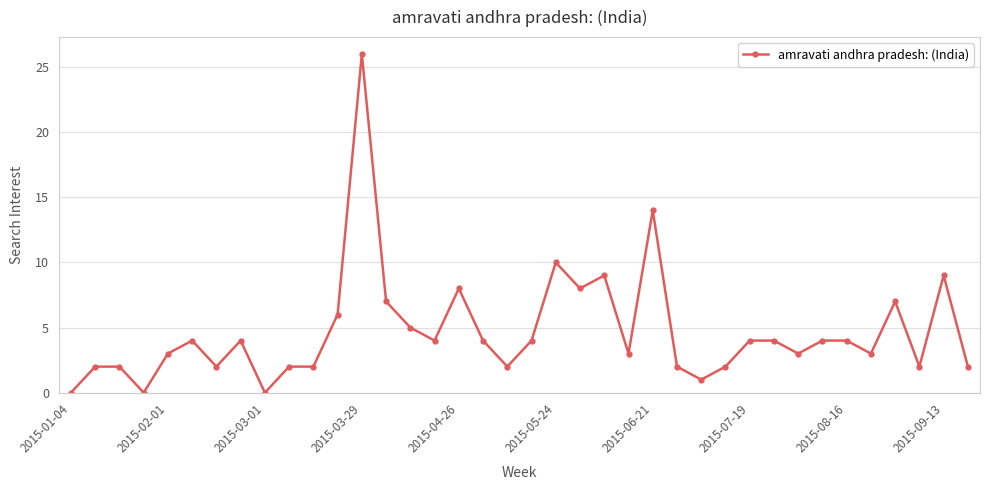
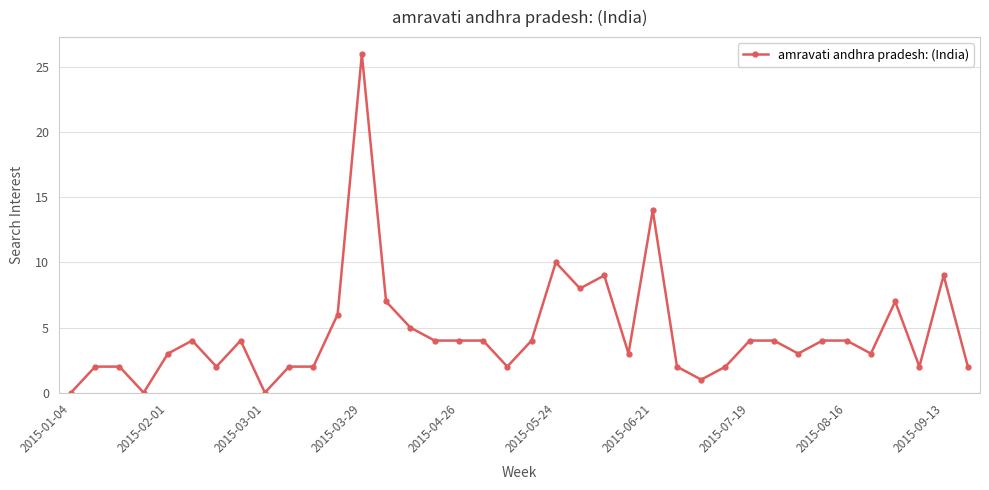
  {
    "2015-01-04": 0,
    "2015-02-01": 3,
    "2015-03-01": 0,
    "2015-03-29": 26,
-   "2015-04-26": 8,
+   "2015-04-26": 4,
    "2015-05-24": 10,
    "2015-06-21": 14,
    "2015-07-19": 4,
    "2015-08-16": 4,
    "2015-09-13": 9
  }
